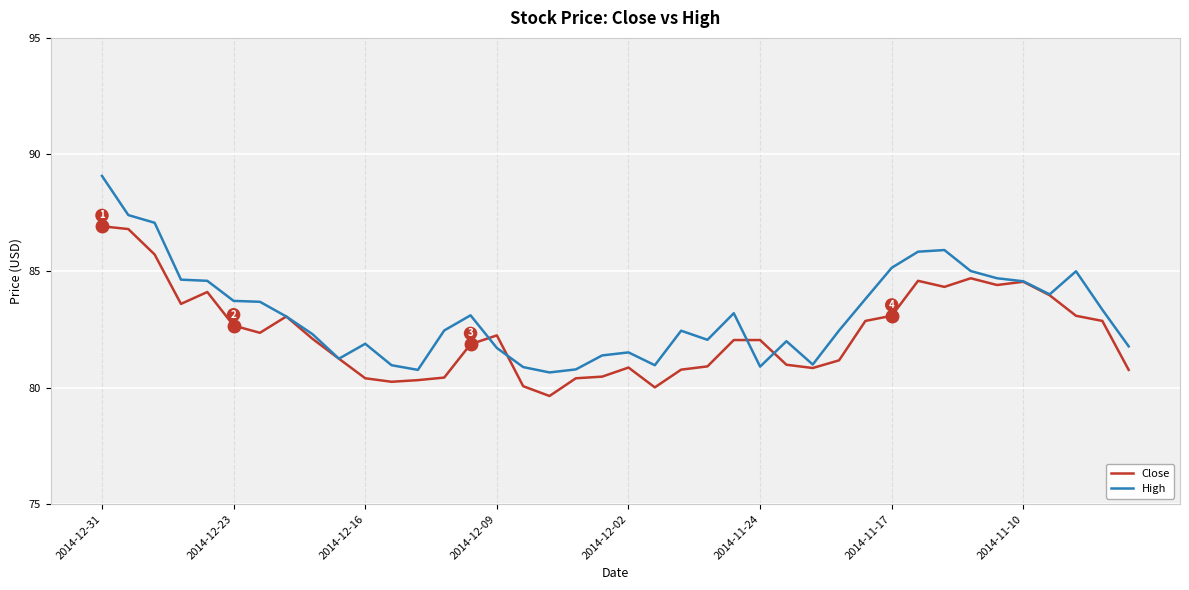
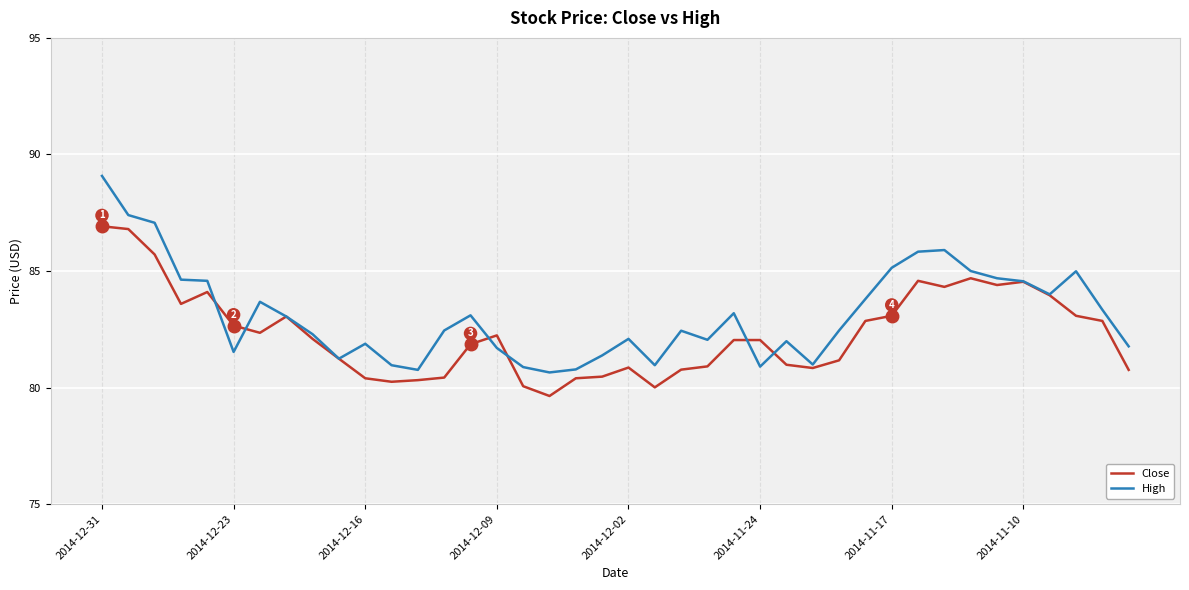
  {
    "High": {
      "2014-12-31": 89.1,
-     "2014-12-23": 83.7,
+     "2014-12-23": 81.5,
      "2014-12-16": 81.9,
      "2014-12-09": 81.7,
-     "2014-12-02": 81.5,
+     "2014-12-02": 82.1,
      "2014-11-24": 80.9,
      "2014-11-17": 85.1
    }
  }
